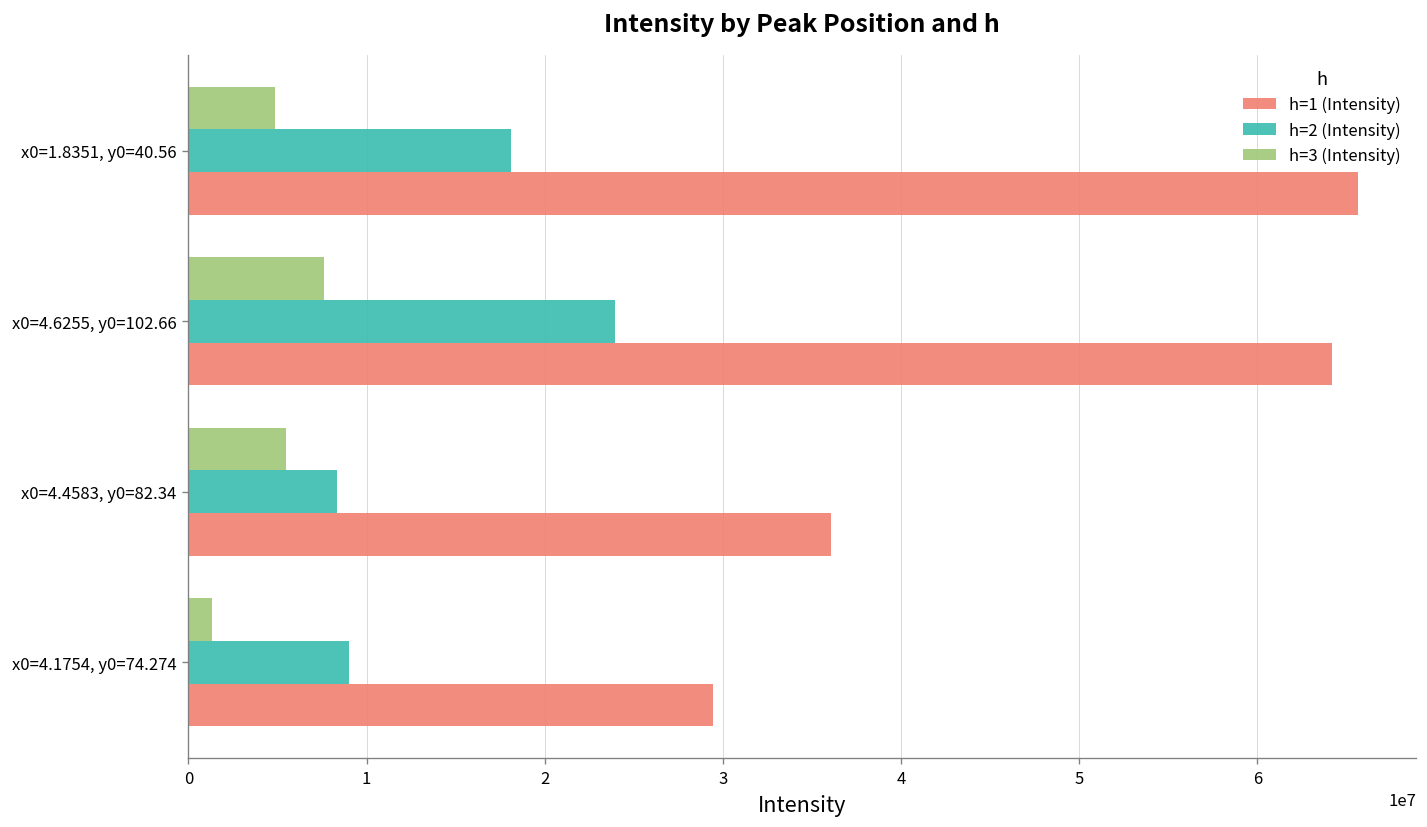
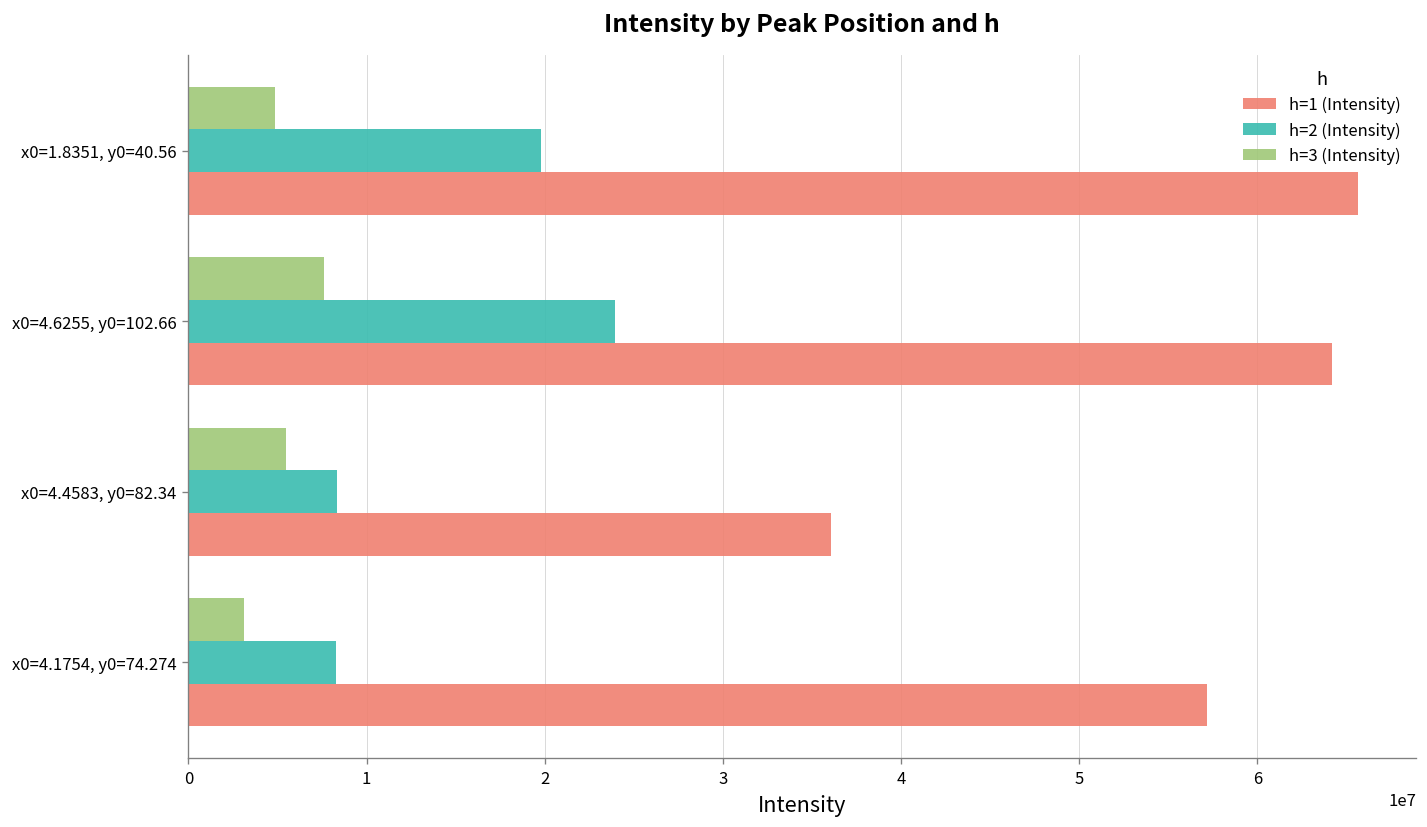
  {
    "h=1 (Intensity)": {
      "x0=1.8351, y0=40.56": 65600000,
      "x0=4.6255, y0=102.66": 64200000,
      "x0=4.4583, y0=82.34": 36100000,
-     "x0=4.1754, y0=74.274": 29400000
+     "x0=4.1754, y0=74.274": 57200000
    },
    "h=2 (Intensity)": {
-     "x0=1.8351, y0=40.56": 18100000,
+     "x0=1.8351, y0=40.56": 19800000,
      "x0=4.6255, y0=102.66": 24000000,
      "x0=4.4583, y0=82.34": 8400000,
-     "x0=4.1754, y0=74.274": 9000000
+     "x0=4.1754, y0=74.274": 8300000
    },
    "h=3 (Intensity)": {
      "x0=1.8351, y0=40.56": 4900000,
      "x0=4.6255, y0=102.66": 7600000,
      "x0=4.4583, y0=82.34": 5500000,
-     "x0=4.1754, y0=74.274": 1300000
+     "x0=4.1754, y0=74.274": 3100000
    }
  }
